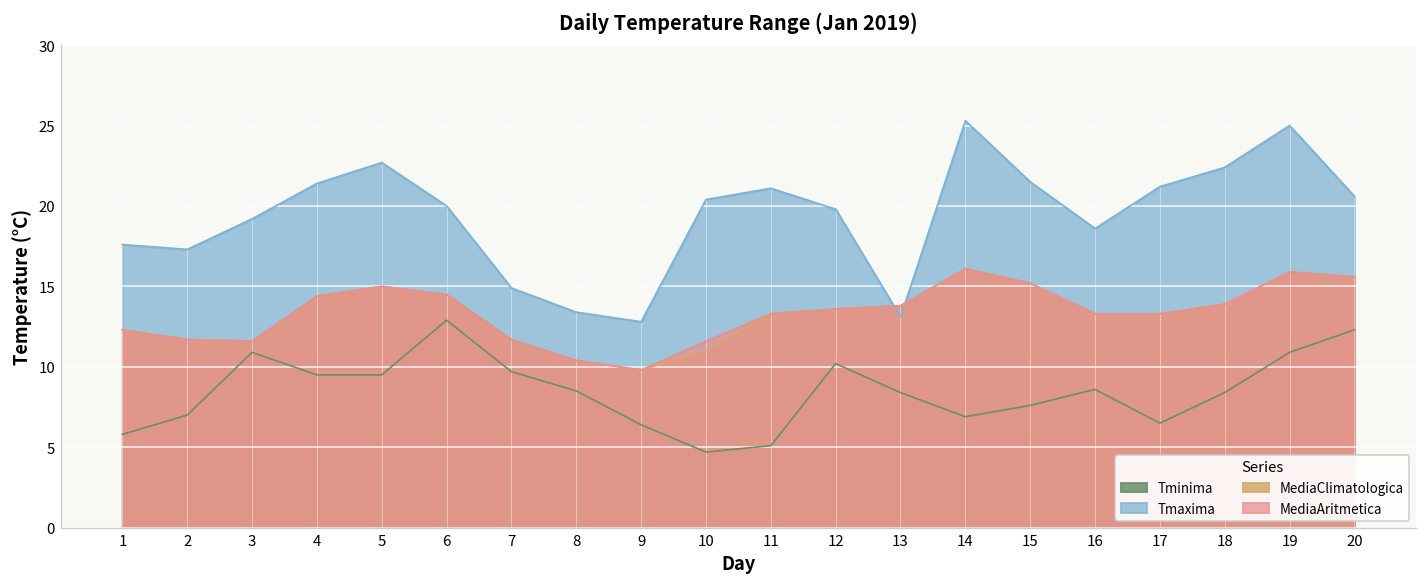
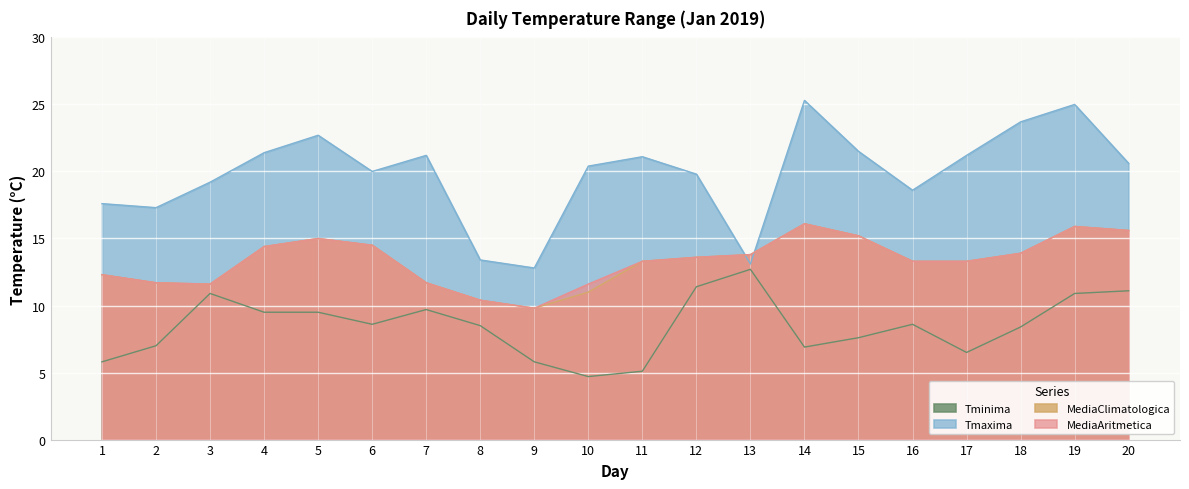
  {
    "Tminima": {
      "1": 5.8,
      "2": 7.0,
      "3": 10.9,
      "4": 9.5,
      "5": 9.5,
-     "6": 12.9,
+     "6": 8.6,
      "7": 9.7,
      "8": 8.5,
-     "9": 6.4,
+     "9": 5.8,
      "10": 4.7,
      "11": 5.1,
-     "12": 10.2,
-     "13": 8.4,
+     "12": 11.4,
+     "13": 12.7,
      "14": 6.9,
      "15": 7.6,
      "16": 8.6,
      "17": 6.5,
      "18": 8.4,
      "19": 10.9,
-     "20": 12.3
+     "20": 11.1
    },
    "Tmaxima": {
      "1": 17.6,
      "2": 17.3,
      "3": 19.2,
      "4": 21.4,
      "5": 22.7,
      "6": 20.0,
-     "7": 14.9,
+     "7": 21.2,
      "8": 13.4,
      "9": 12.8,
      "10": 20.4,
      "11": 21.1,
      "12": 19.8,
      "13": 13.1,
      "14": 25.3,
      "15": 21.5,
      "16": 18.6,
      "17": 21.2,
-     "18": 22.4,
+     "18": 23.7,
      "19": 25.0,
      "20": 20.6
    }
  }
